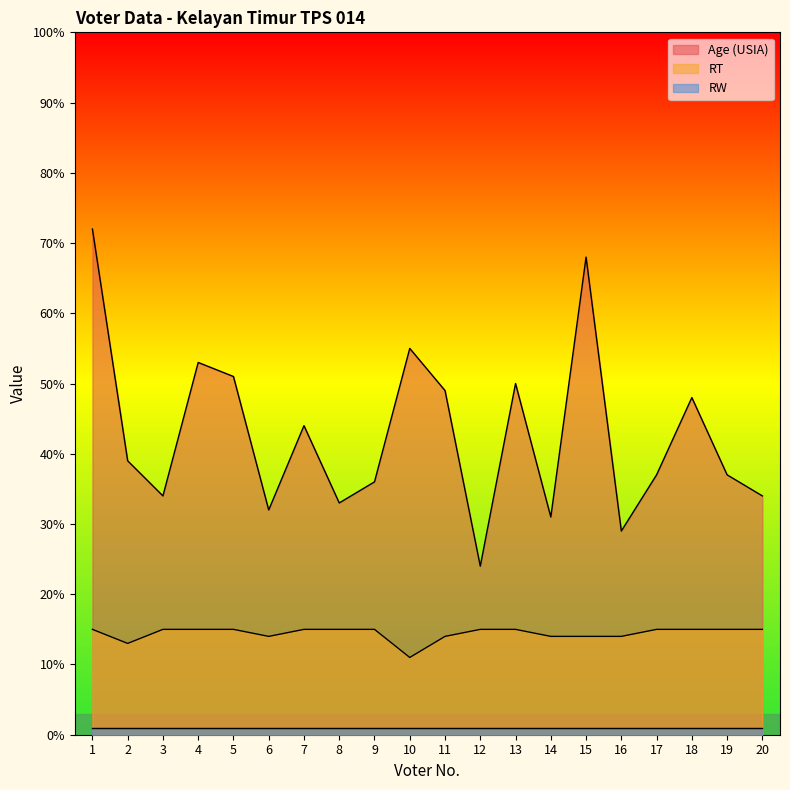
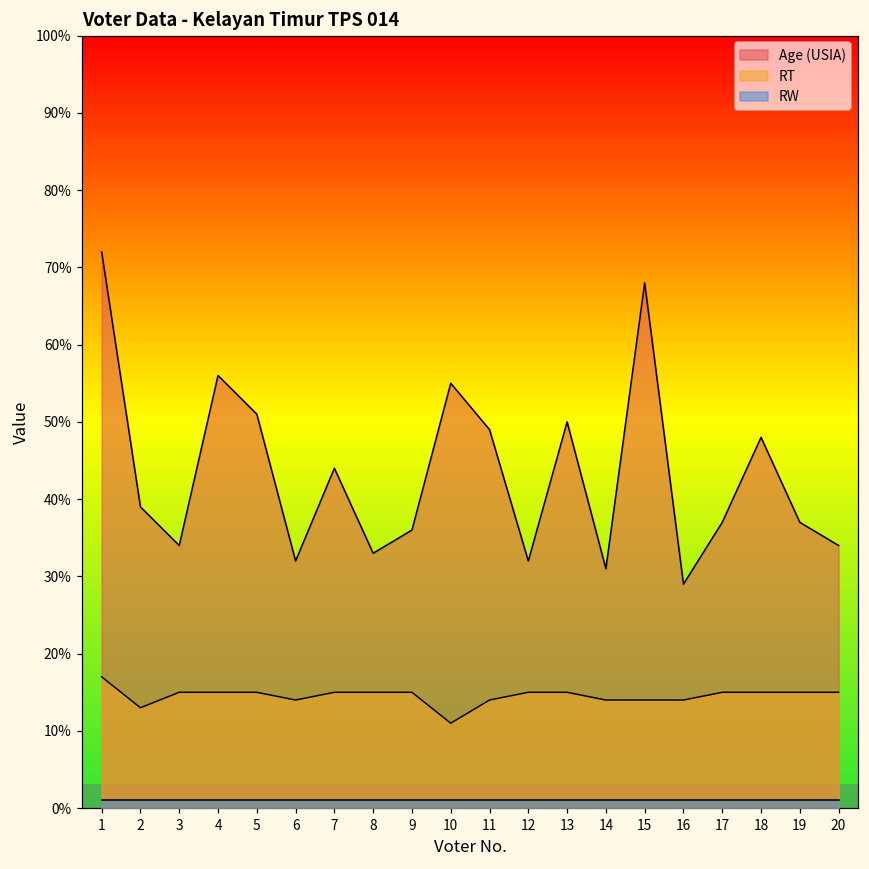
  {
    "Age (USIA)": {
      "1": "72%",
      "2": "39%",
      "3": "34%",
-     "4": "53%",
+     "4": "56%",
      "5": "51%",
      "6": "32%",
      "7": "44%",
      "8": "33%",
      "9": "36%",
      "10": "55%",
      "11": "49%",
-     "12": "24%",
+     "12": "32%",
      "13": "50%",
      "14": "31%",
      "15": "68%",
      "16": "29%",
      "17": "37%",
      "18": "48%",
      "19": "37%",
      "20": "34%"
    },
    "RT": {
-     "1": "15%",
+     "1": "17%",
      "2": "13%",
      "3": "15%",
      "4": "15%",
      "5": "15%",
      "6": "14%",
      "7": "15%",
      "8": "15%",
      "9": "15%",
      "10": "11%",
      "11": "14%",
      "12": "15%",
      "13": "15%",
      "14": "14%",
      "15": "14%",
      "16": "14%",
      "17": "15%",
      "18": "15%",
      "19": "15%",
      "20": "15%"
    }
  }
